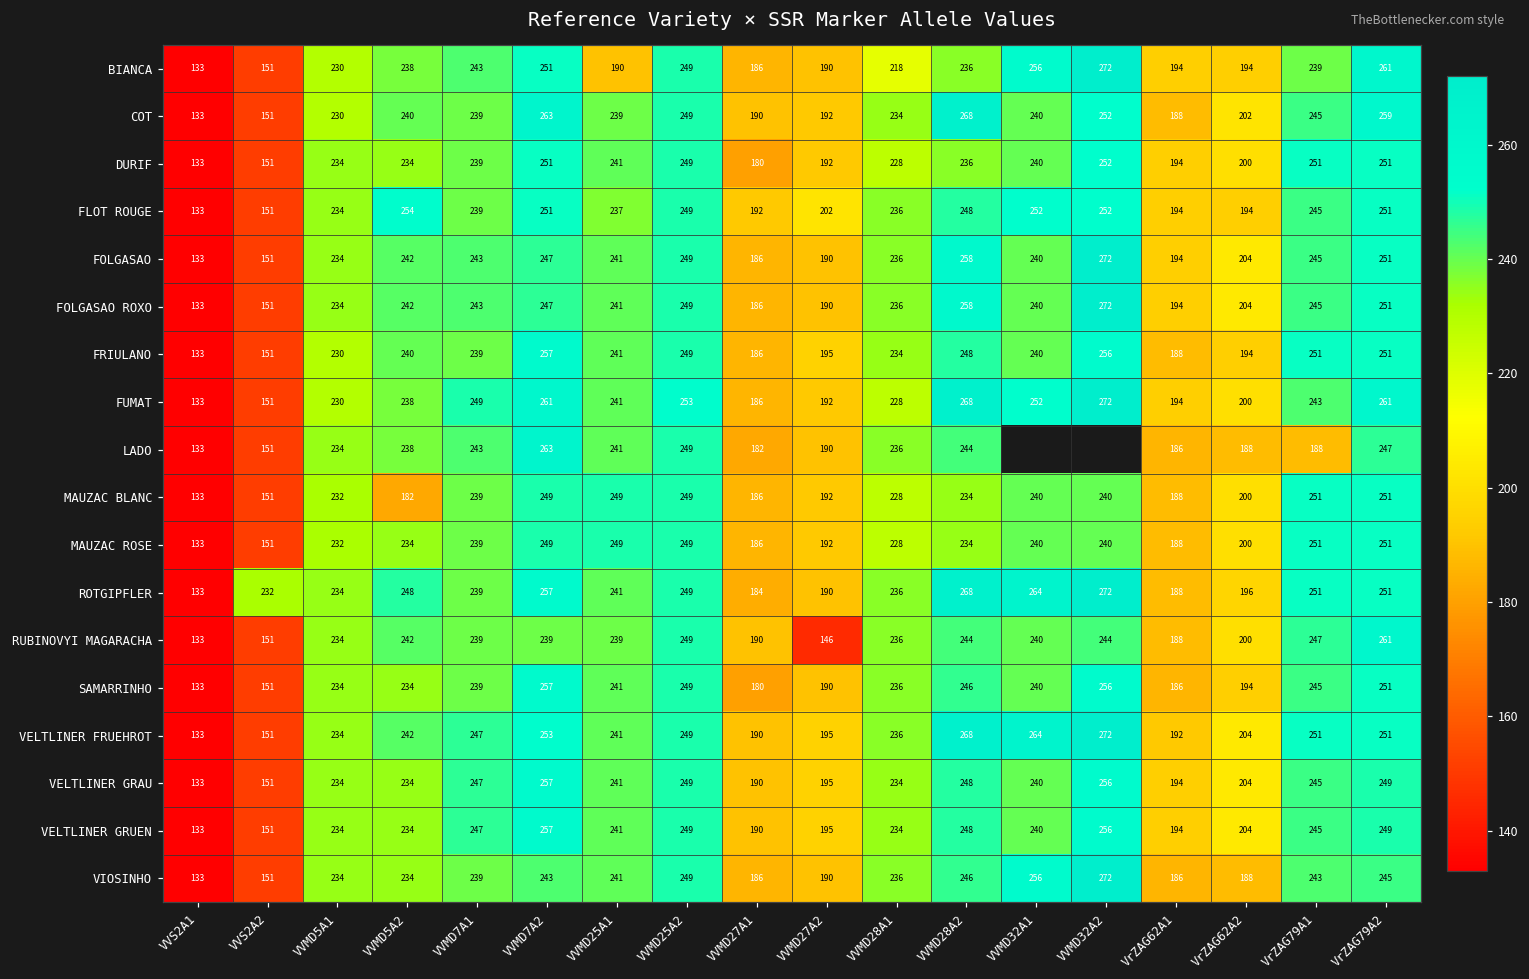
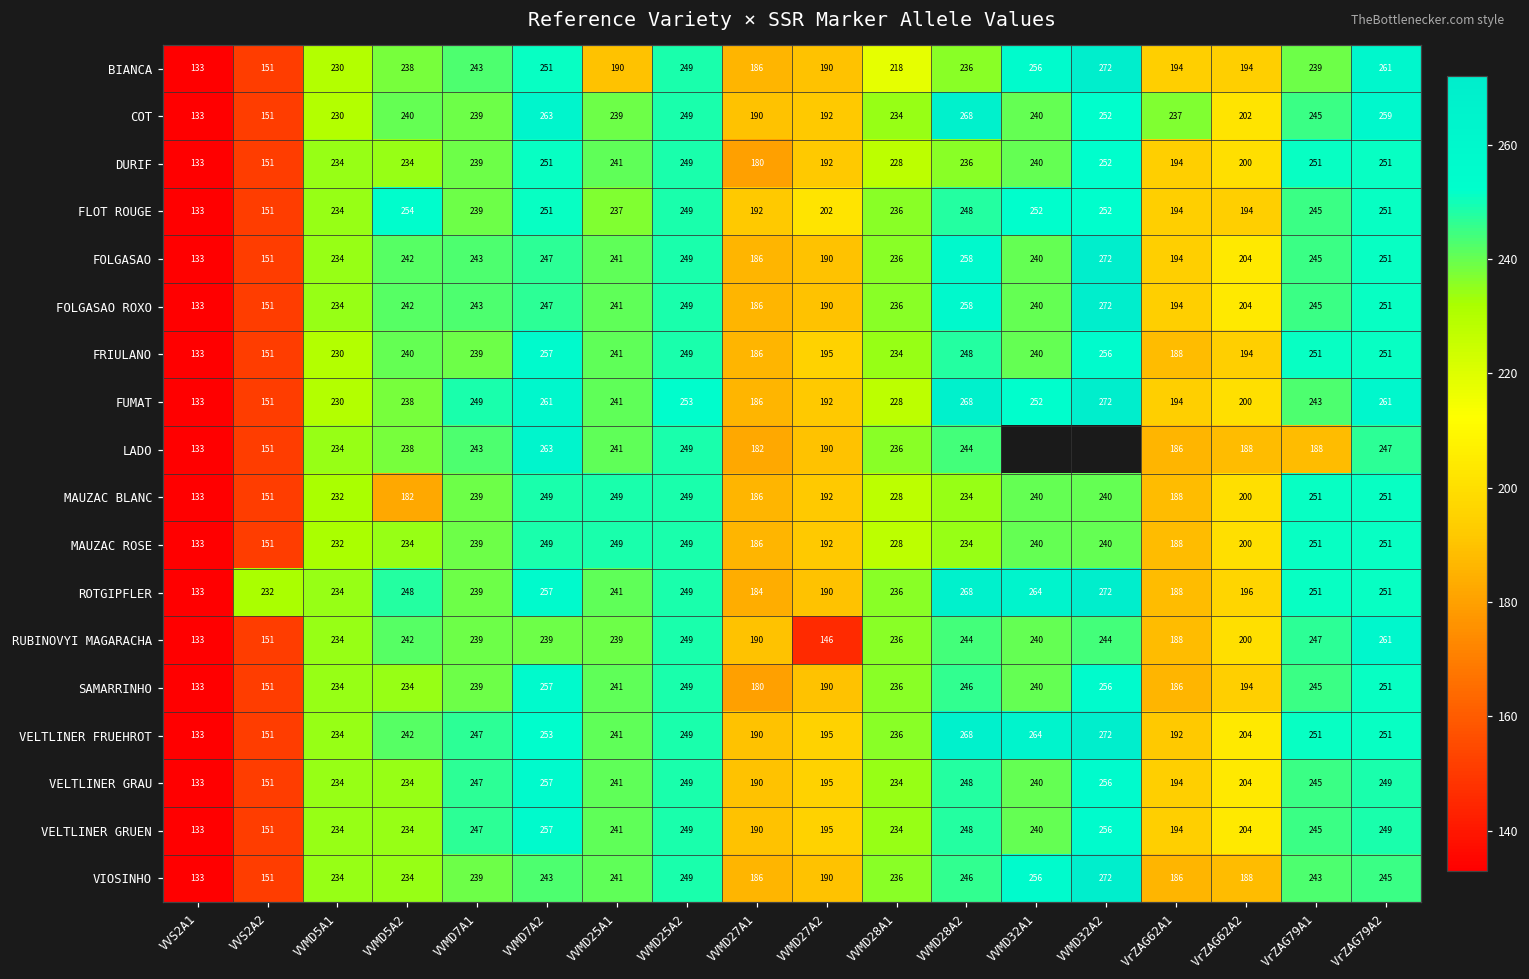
  {
    "COT": {
      "VVS2A1": 133,
      "VVS2A2": 151,
      "VVMD5A1": 230,
      "VVMD5A2": 240,
      "VVMD7A1": 239,
      "VVMD7A2": 263,
      "VVMD25A1": 239,
      "VVMD25A2": 249,
      "VVMD27A1": 190,
      "VVMD27A2": 192,
      "VVMD28A1": 234,
      "VVMD28A2": 268,
      "VVMD32A1": 240,
      "VVMD32A2": 252,
-     "VrZAG62A1": 188,
+     "VrZAG62A1": 237,
      "VrZAG62A2": 202,
      "VrZAG79A1": 245,
      "VrZAG79A2": 259
    }
  }
